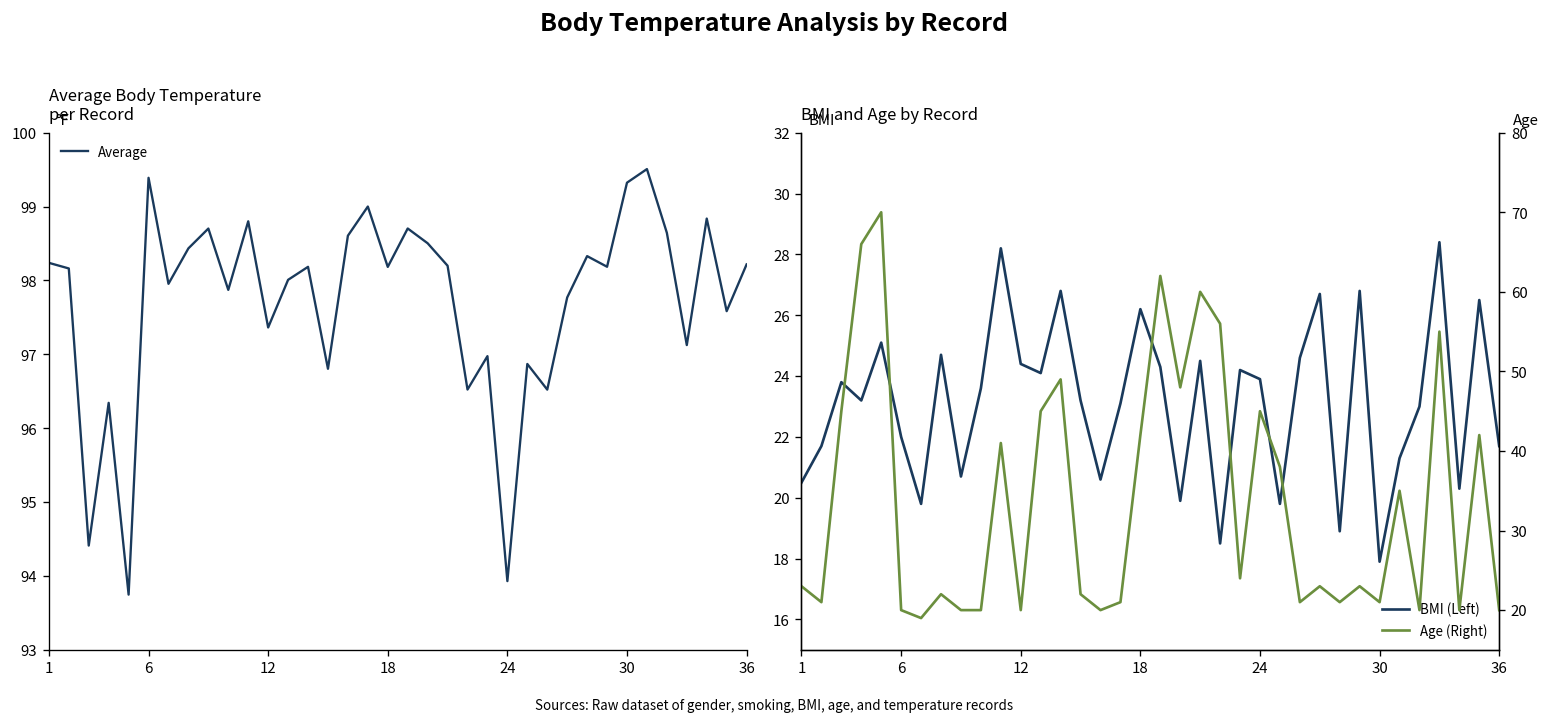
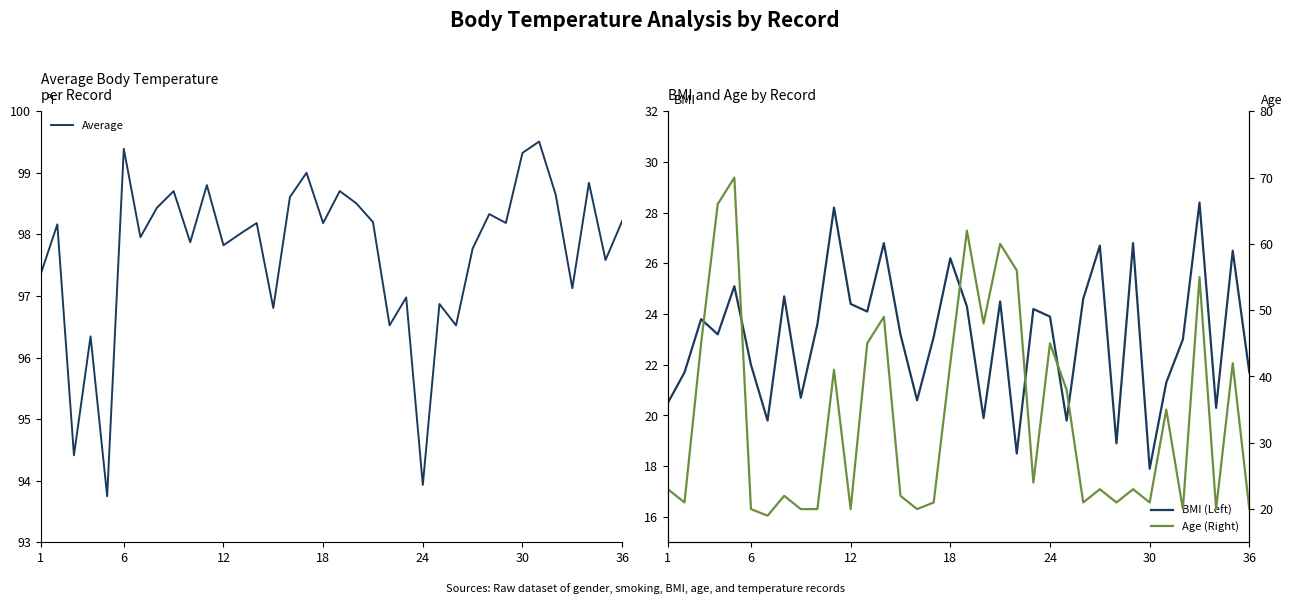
  {
    "Average Body Temperature per Record": {
-     "1": 98.2,
+     "1": 97.4,
      "6": 99.4,
-     "12": 97.4,
+     "12": 97.8,
      "18": 98.2,
      "24": 93.9,
      "30": 99.3,
      "36": 98.2
    }
  }
